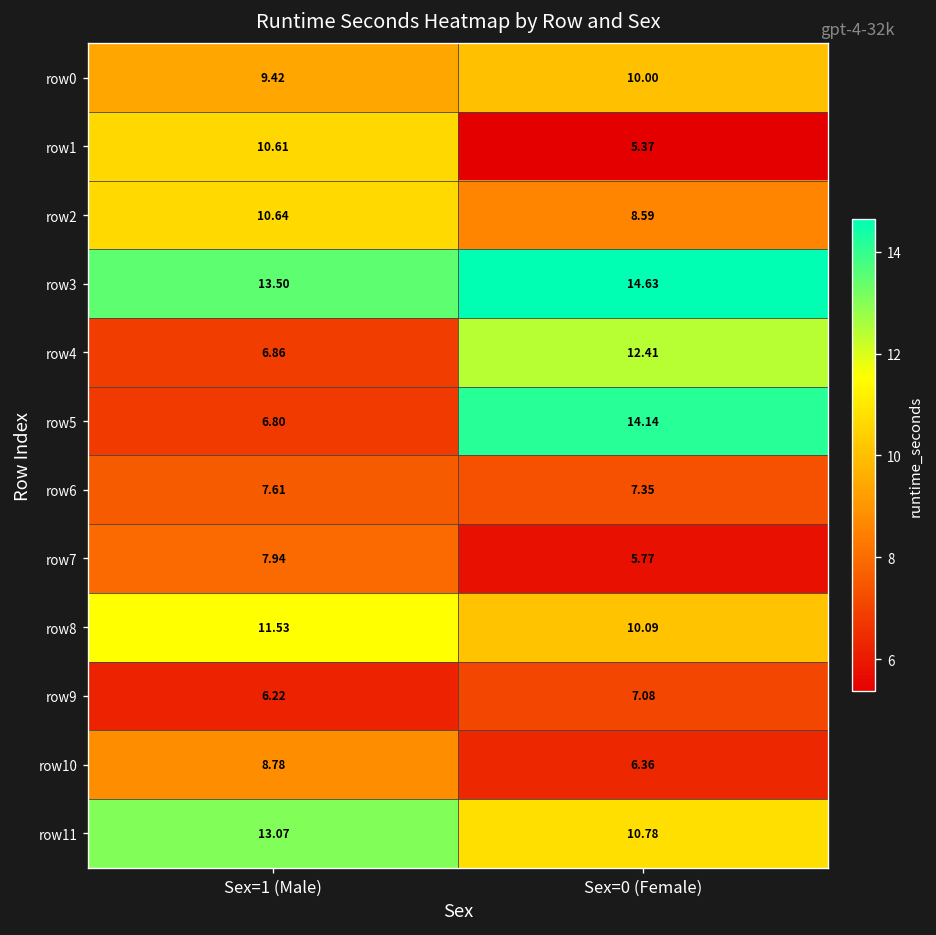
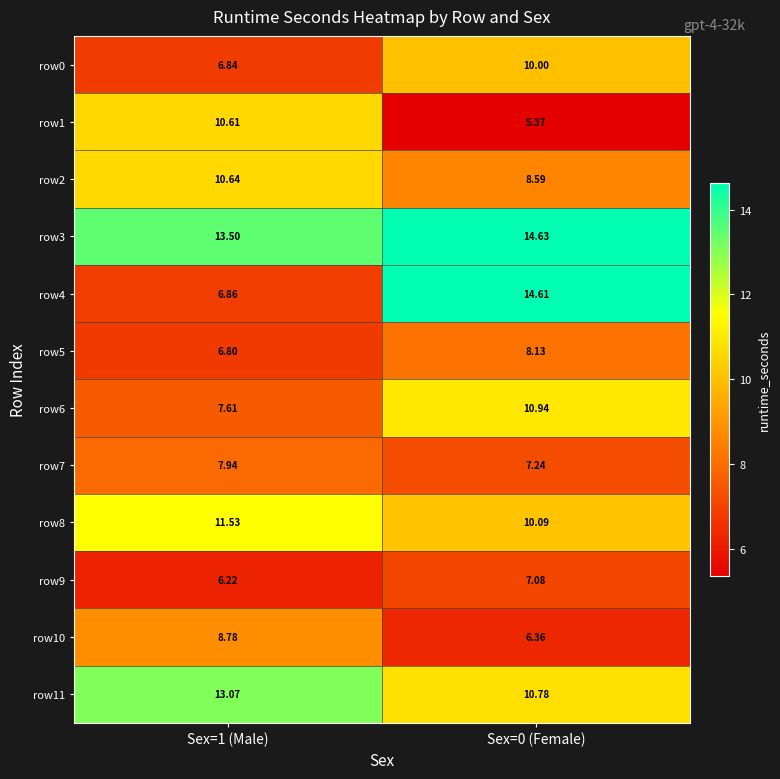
  {
    "row0": {
-     "Sex=1 (Male)": 9.42,
+     "Sex=1 (Male)": 6.84,
      "Sex=0 (Female)": 10.00
    },
    "row1": {
      "Sex=1 (Male)": 10.61,
      "Sex=0 (Female)": 5.37
    },
    "row2": {
      "Sex=1 (Male)": 10.64,
      "Sex=0 (Female)": 8.59
    },
    "row3": {
      "Sex=1 (Male)": 13.50,
      "Sex=0 (Female)": 14.63
    },
    "row4": {
      "Sex=1 (Male)": 6.86,
-     "Sex=0 (Female)": 12.41
+     "Sex=0 (Female)": 14.61
    },
    "row5": {
      "Sex=1 (Male)": 6.80,
-     "Sex=0 (Female)": 14.14
+     "Sex=0 (Female)": 8.13
    },
    "row6": {
      "Sex=1 (Male)": 7.61,
-     "Sex=0 (Female)": 7.35
+     "Sex=0 (Female)": 10.94
    },
    "row7": {
      "Sex=1 (Male)": 7.94,
-     "Sex=0 (Female)": 5.77
+     "Sex=0 (Female)": 7.24
    },
    "row8": {
      "Sex=1 (Male)": 11.53,
      "Sex=0 (Female)": 10.09
    },
    "row9": {
      "Sex=1 (Male)": 6.22,
      "Sex=0 (Female)": 7.08
    },
    "row10": {
      "Sex=1 (Male)": 8.78,
      "Sex=0 (Female)": 6.36
    },
    "row11": {
      "Sex=1 (Male)": 13.07,
      "Sex=0 (Female)": 10.78
    }
  }
